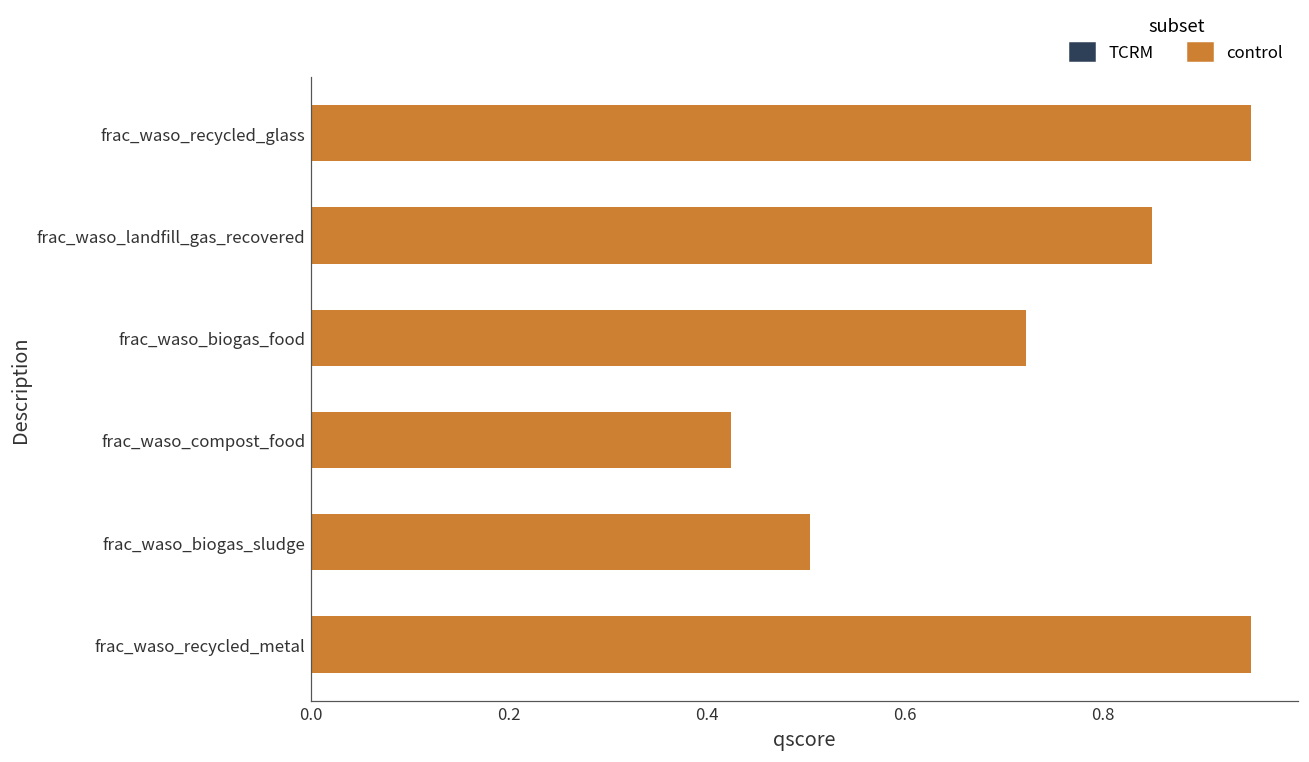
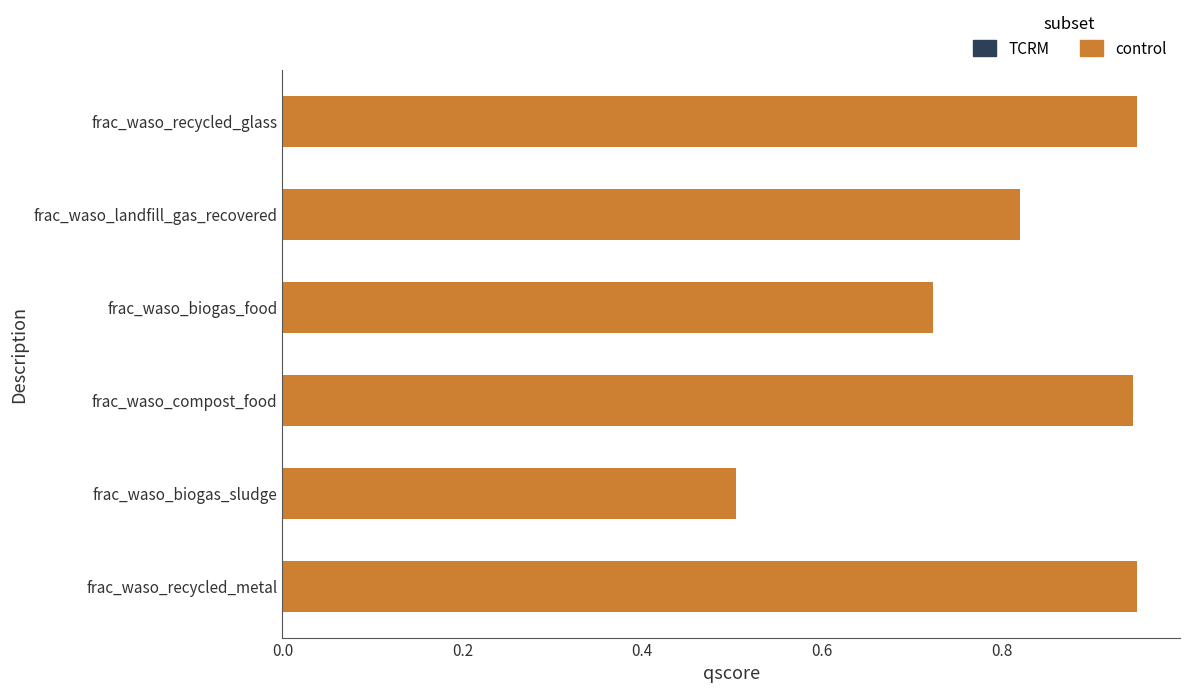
  {
    "frac_waso_recycled_glass": 0.95,
-   "frac_waso_landfill_gas_recovered": 0.85,
+   "frac_waso_landfill_gas_recovered": 0.82,
    "frac_waso_biogas_food": 0.72,
-   "frac_waso_compost_food": 0.43,
+   "frac_waso_compost_food": 0.95,
    "frac_waso_biogas_sludge": 0.50,
    "frac_waso_recycled_metal": 0.95
  }
